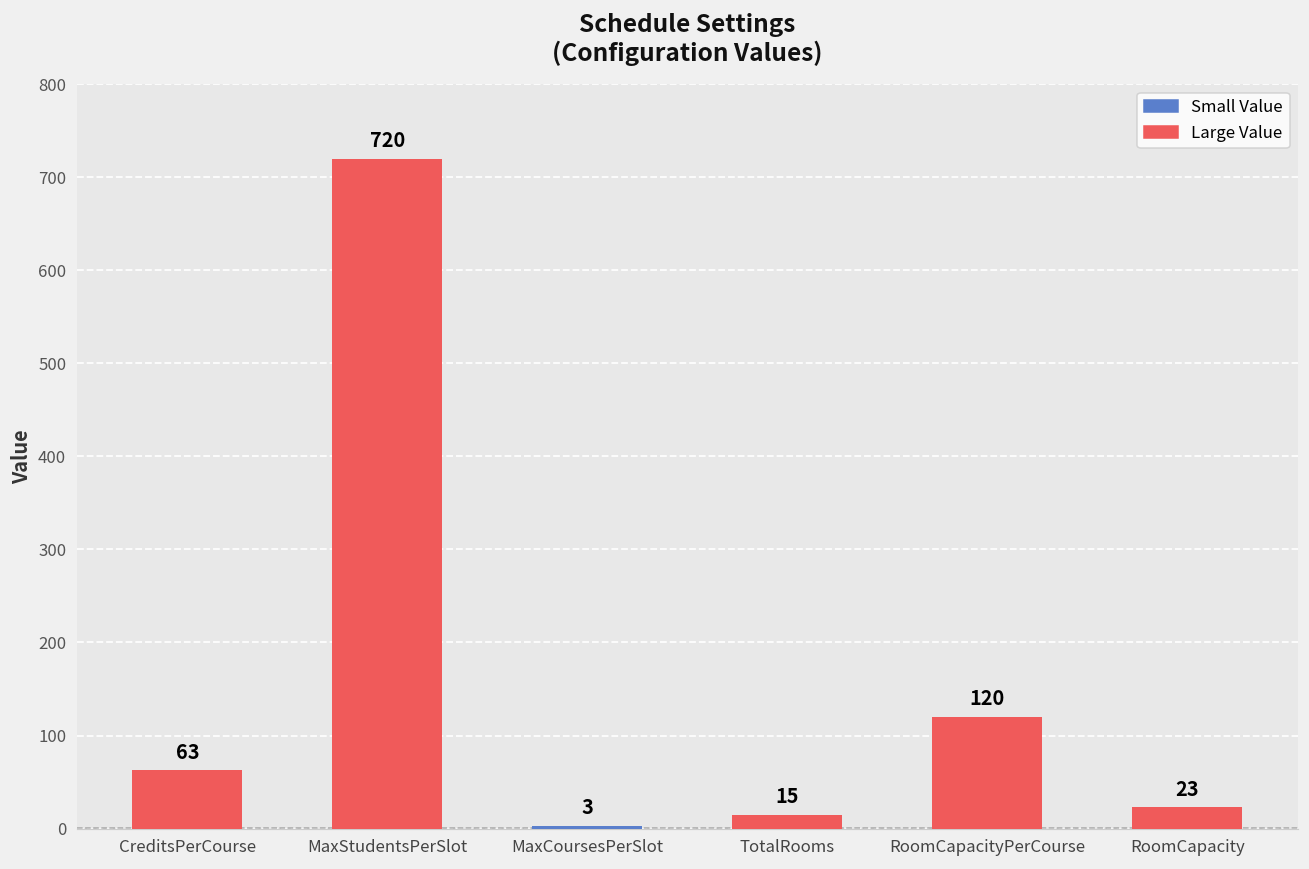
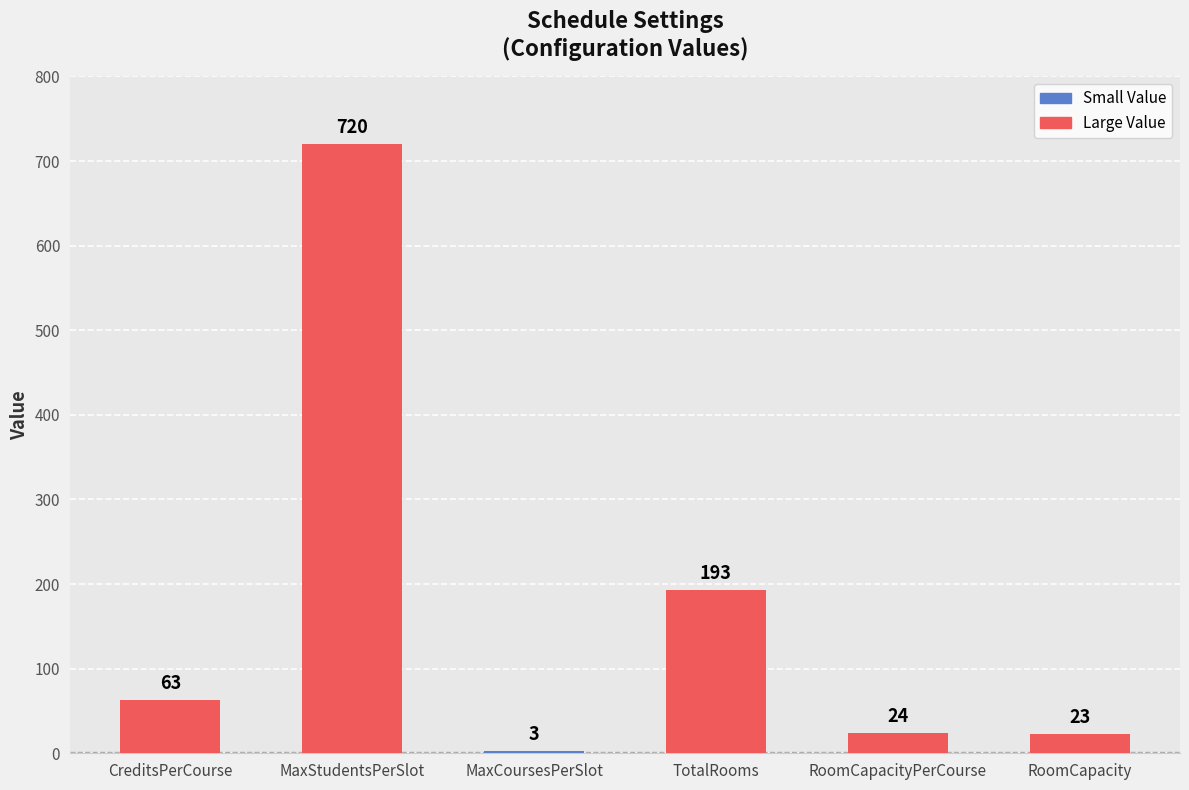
  {
    "CreditsPerCourse": 63,
    "MaxStudentsPerSlot": 720,
    "MaxCoursesPerSlot": 3,
-   "TotalRooms": 15,
-   "RoomCapacityPerCourse": 120,
+   "TotalRooms": 193,
+   "RoomCapacityPerCourse": 24,
    "RoomCapacity": 23
  }
